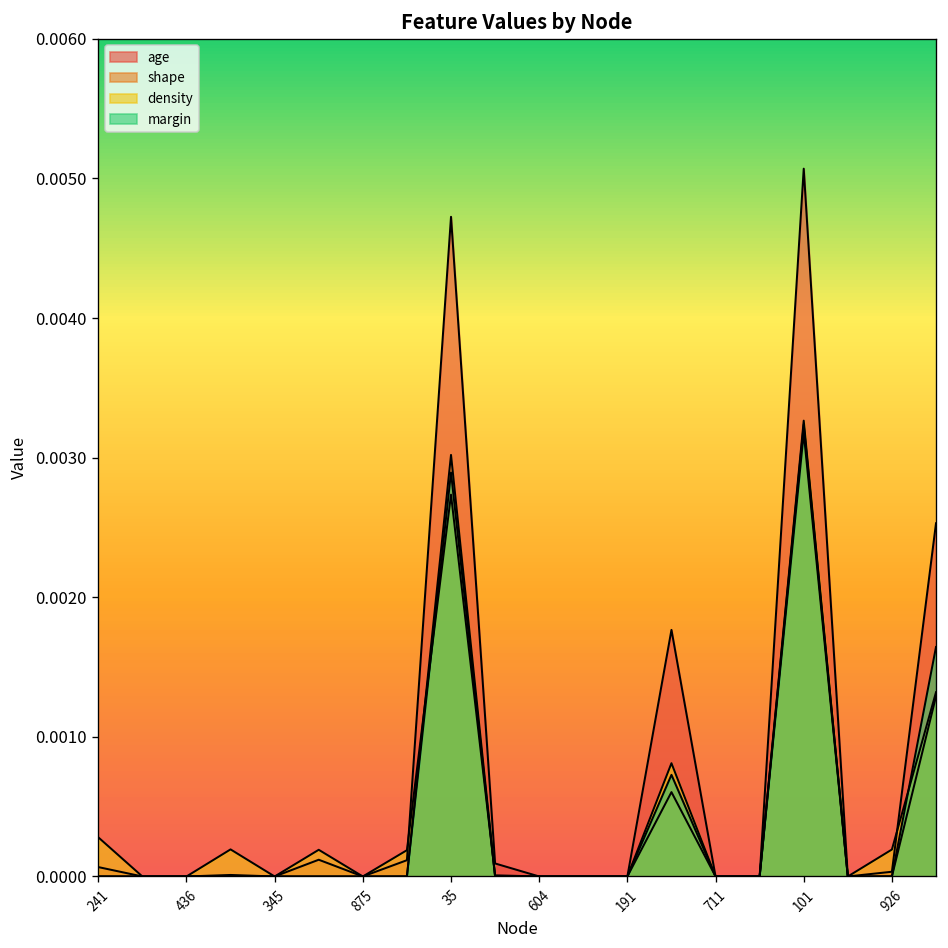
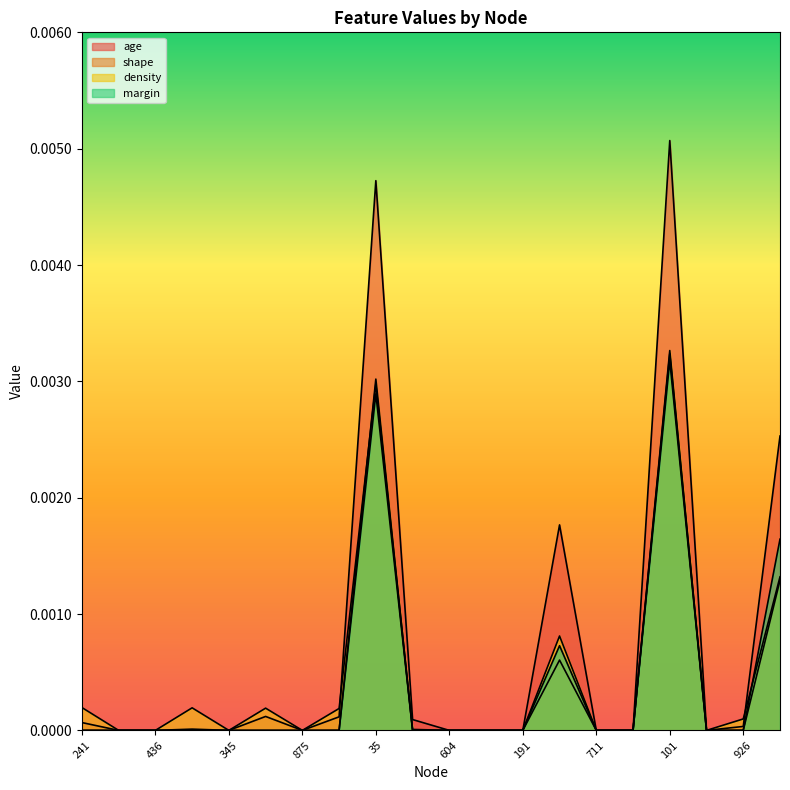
  {
    "density": {
-     "241": 0.00028,
-     "35": 0.00273,
+     "241": 0.00020,
+     "35": 0.00298,
      "101": 0.00326,
-     "926": 0.00019
+     "926": 0.00010
    },
    "margin": {
      "35": 0.00289,
      "101": 0.00318
    }
  }
